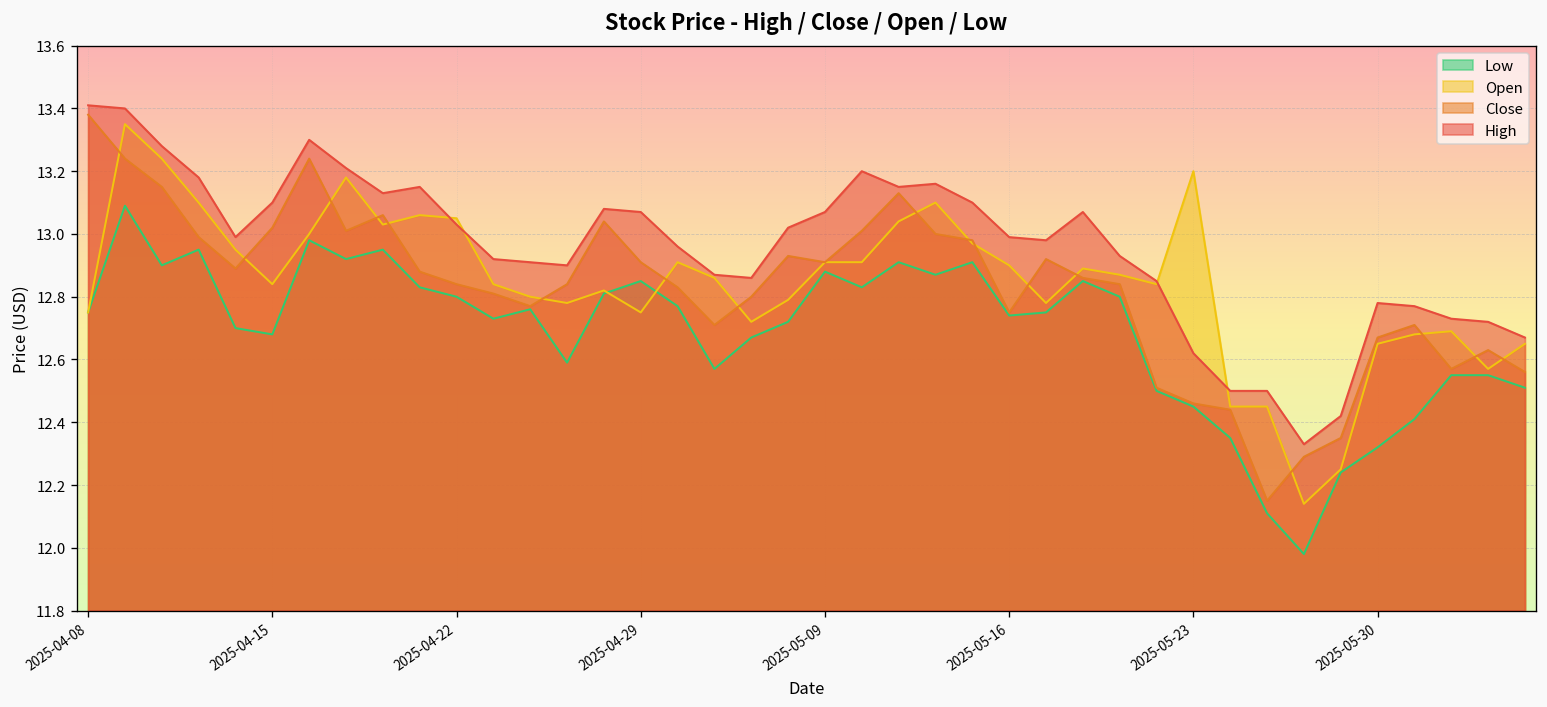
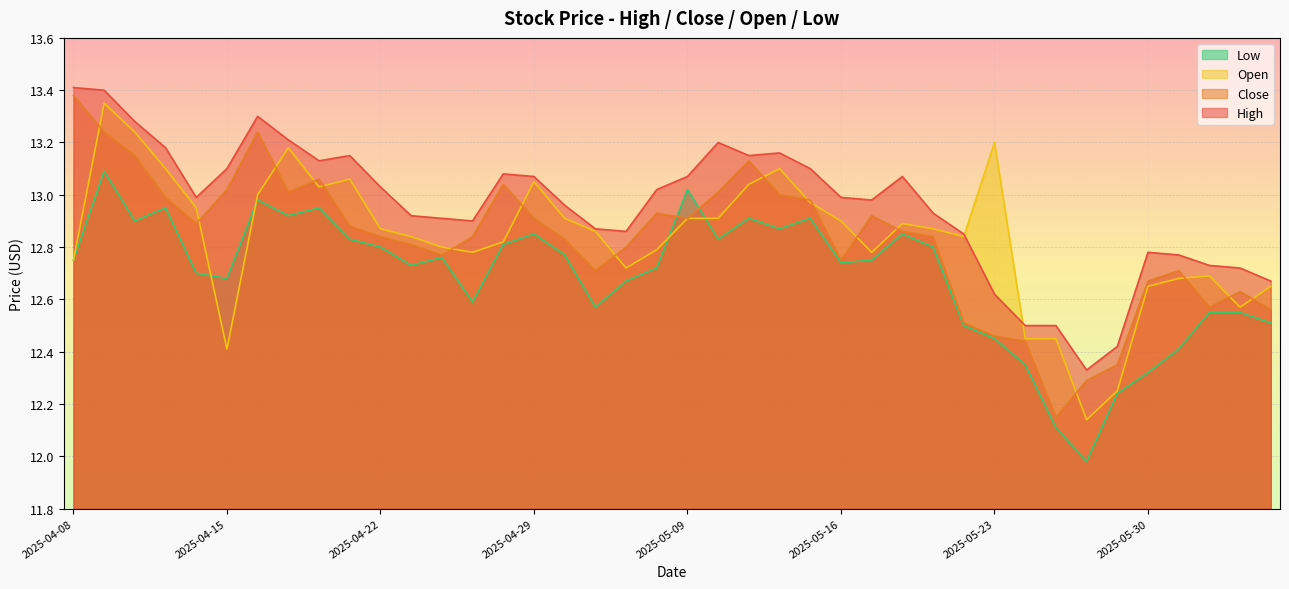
  {
    "Low": {
      "2025-04-15": 12.68,
      "2025-04-22": 12.80,
      "2025-04-29": 12.85,
-     "2025-05-09": 12.88,
+     "2025-05-09": 13.02,
      "2025-05-16": 12.74,
      "2025-05-23": 12.45,
      "2025-05-30": 12.32
    },
    "Open": {
-     "2025-04-15": 12.84,
-     "2025-04-22": 13.05,
-     "2025-04-29": 12.75,
+     "2025-04-15": 12.41,
+     "2025-04-22": 12.87,
+     "2025-04-29": 13.05,
      "2025-05-16": 12.90,
      "2025-05-23": 13.20,
      "2025-05-30": 12.65
    }
  }
